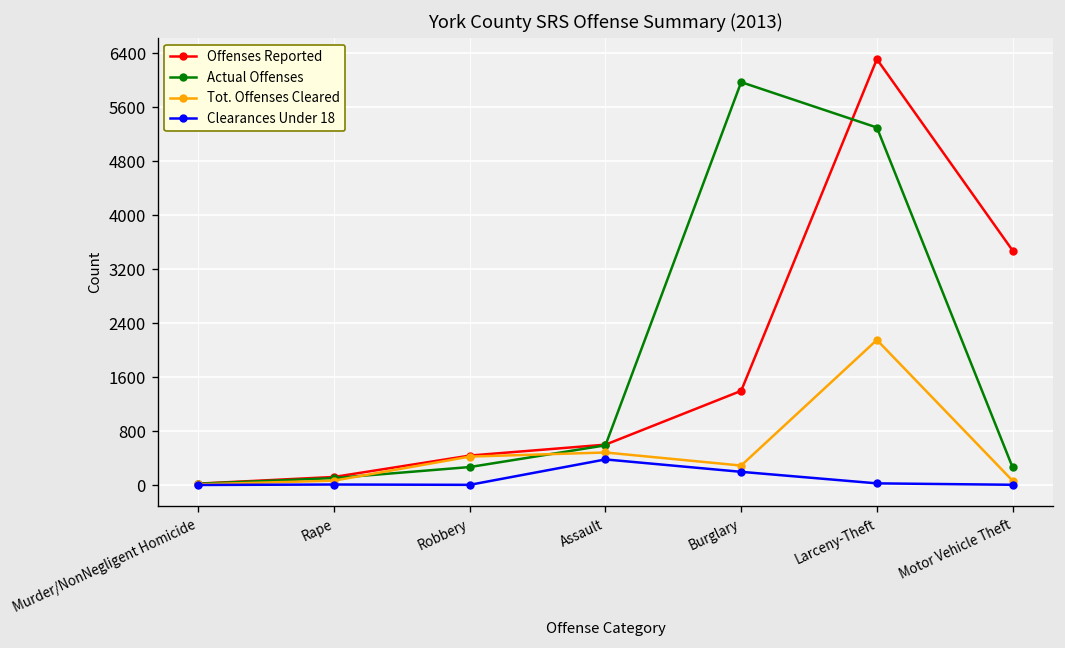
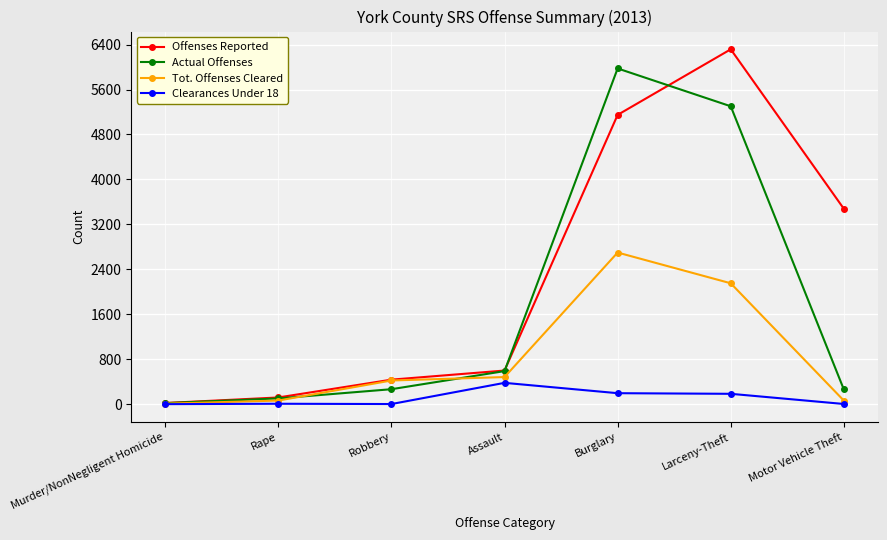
  {
    "Offenses Reported": {
-     "Burglary": 1400,
+     "Burglary": 5100,
      "Larceny-Theft": 6300,
      "Motor Vehicle Theft": 3500
    },
    "Actual Offenses": {
      "Robbery": 300,
      "Burglary": 6000,
      "Larceny-Theft": 5300,
      "Motor Vehicle Theft": 300
    },
    "Tot. Offenses Cleared": {
      "Assault": 500,
-     "Burglary": 300,
+     "Burglary": 2700,
      "Larceny-Theft": 2200,
      "Motor Vehicle Theft": 100
    },
    "Clearances Under 18": {
      "Rape": 0,
      "Robbery": 0,
      "Assault": 400,
      "Burglary": 200,
-     "Larceny-Theft": 0,
+     "Larceny-Theft": 200,
      "Motor Vehicle Theft": 0
    }
  }
